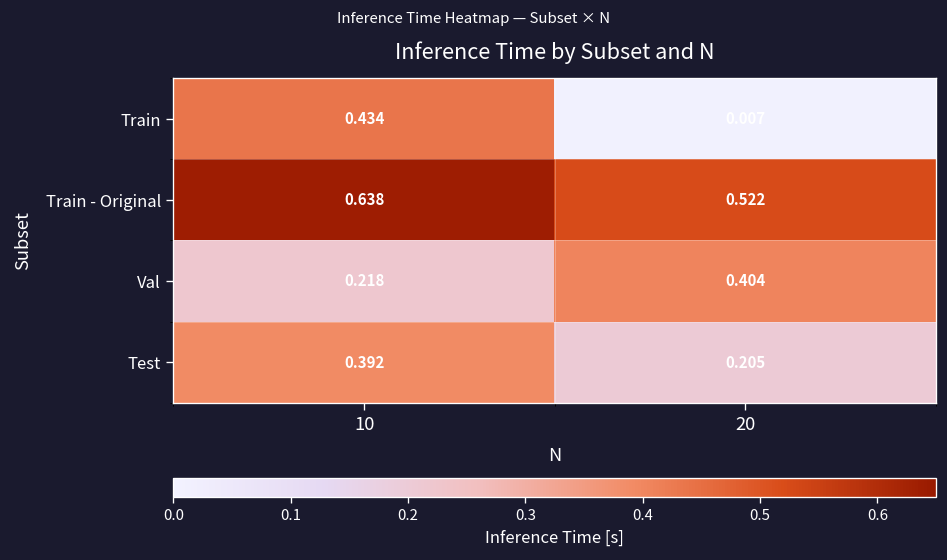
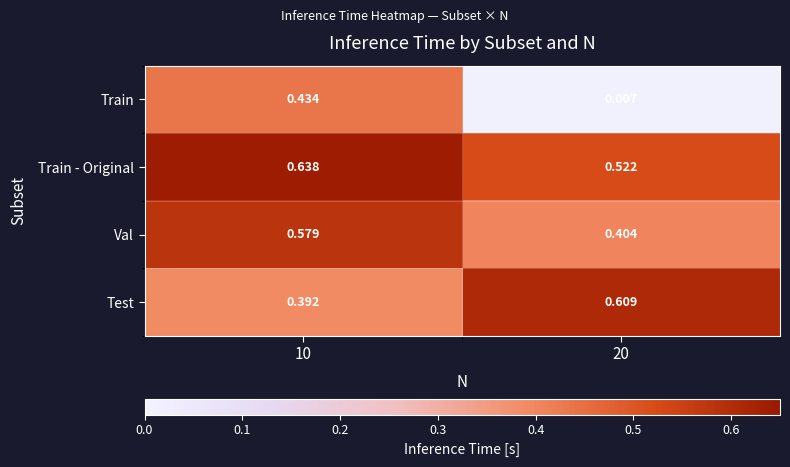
  {
    "Train": {
      "10": 0.434
    },
    "Train - Original": {
      "10": 0.638,
      "20": 0.522
    },
    "Val": {
-     "10": 0.218,
+     "10": 0.579,
      "20": 0.404
    },
    "Test": {
      "10": 0.392,
-     "20": 0.205
+     "20": 0.609
    }
  }
